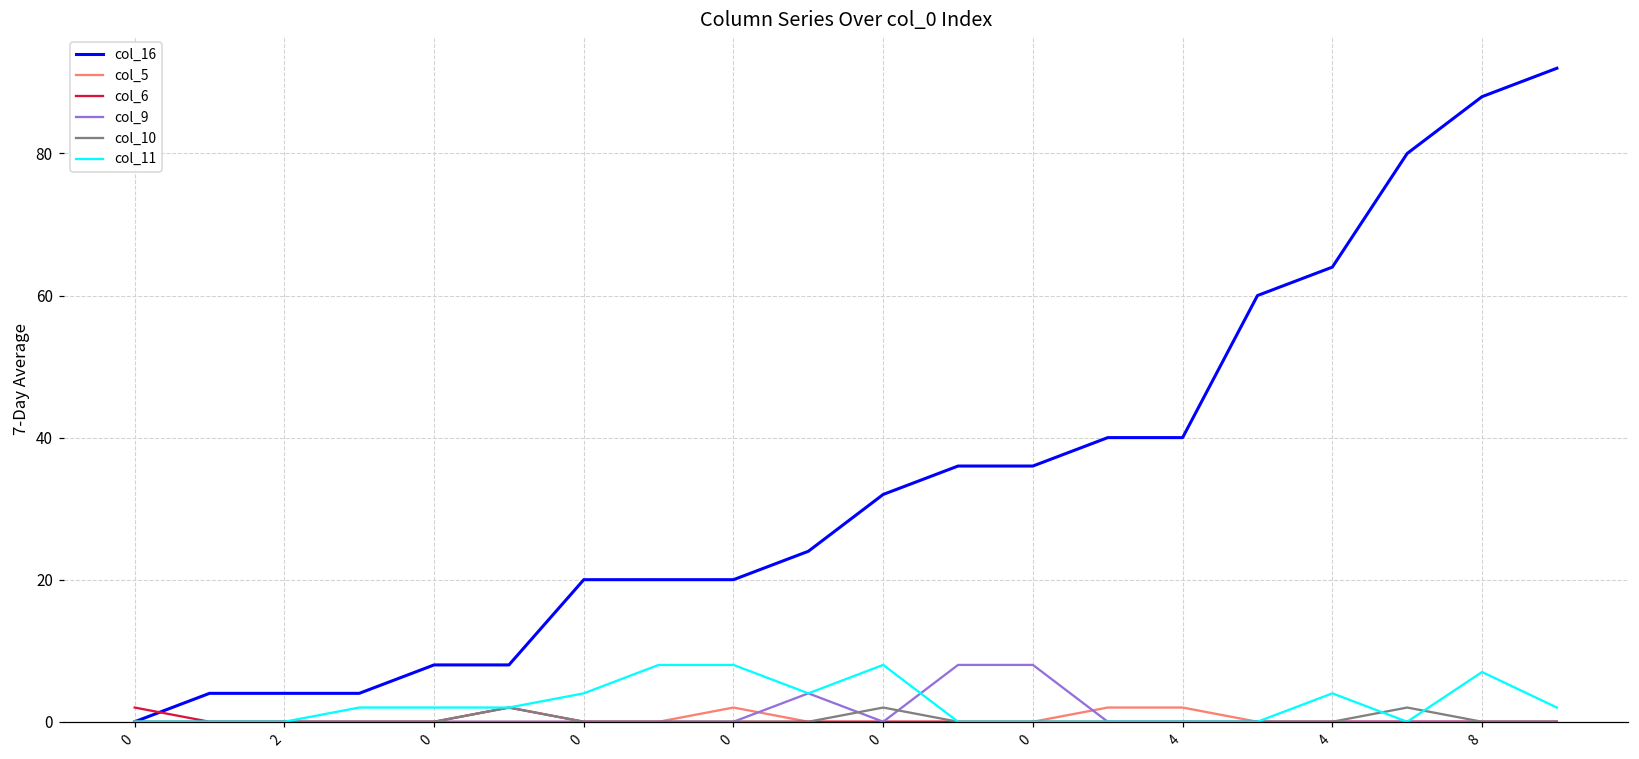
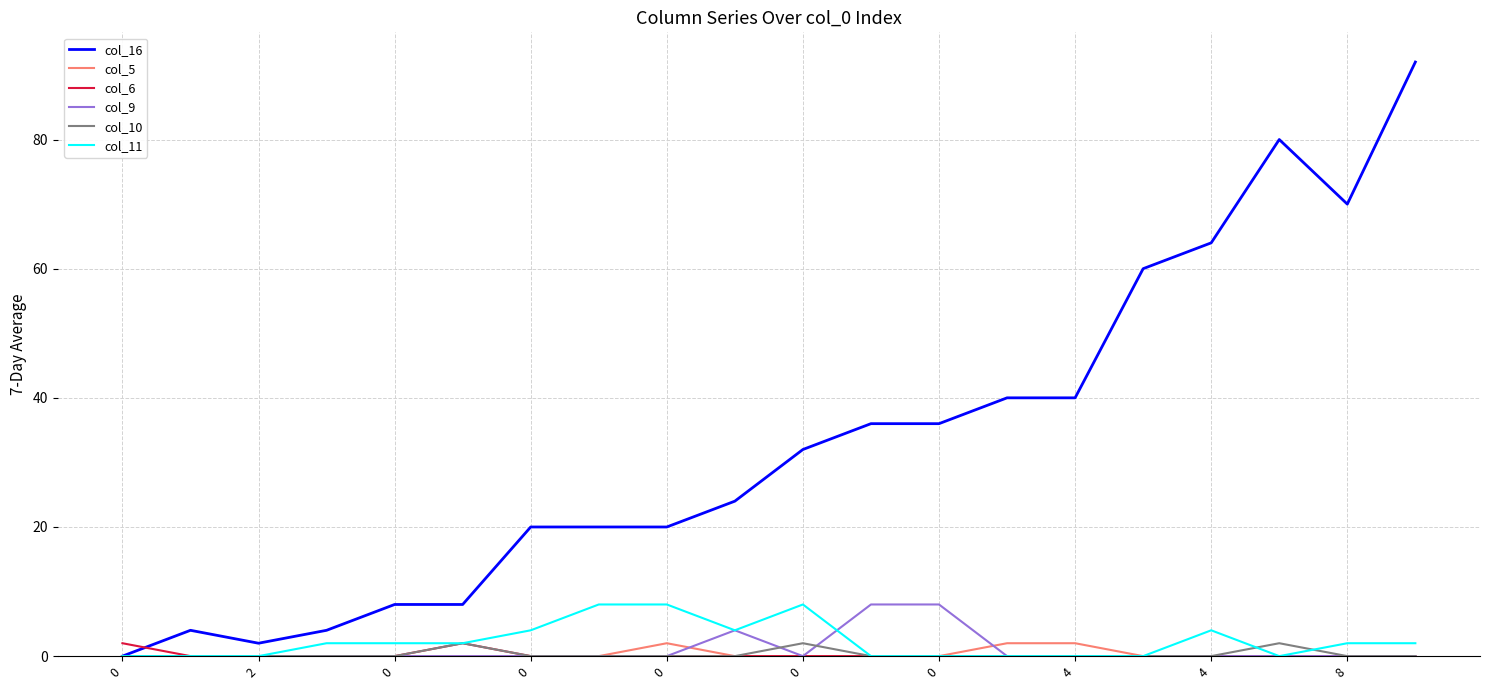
  {
    "col_16": {
-     "2": 4,
-     "8": 88
+     "2": 2,
+     "8": 70
    },
    "col_11": {
-     "8": 7
+     "8": 2
    }
  }
